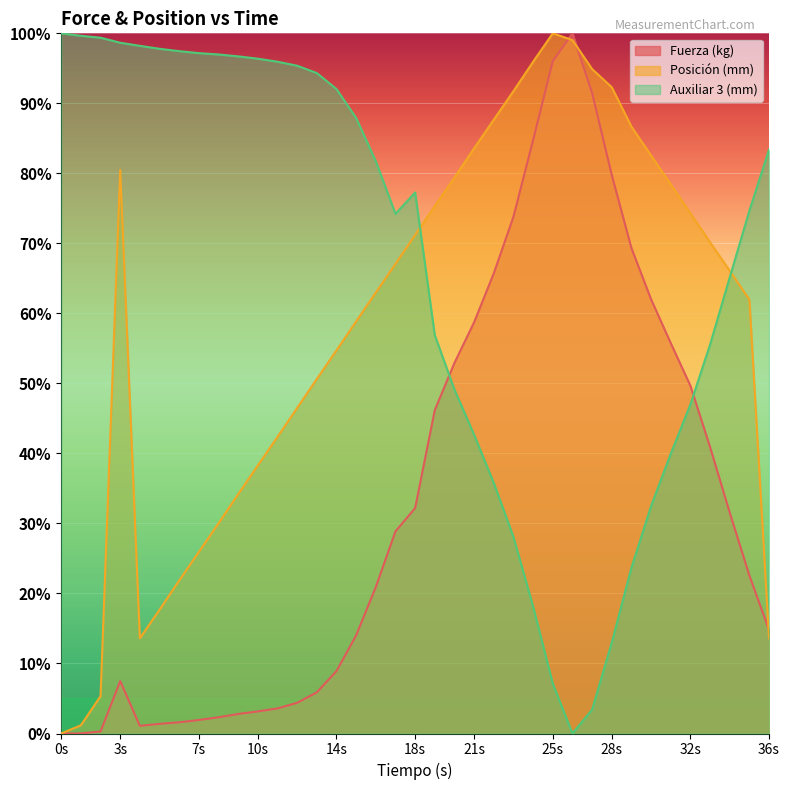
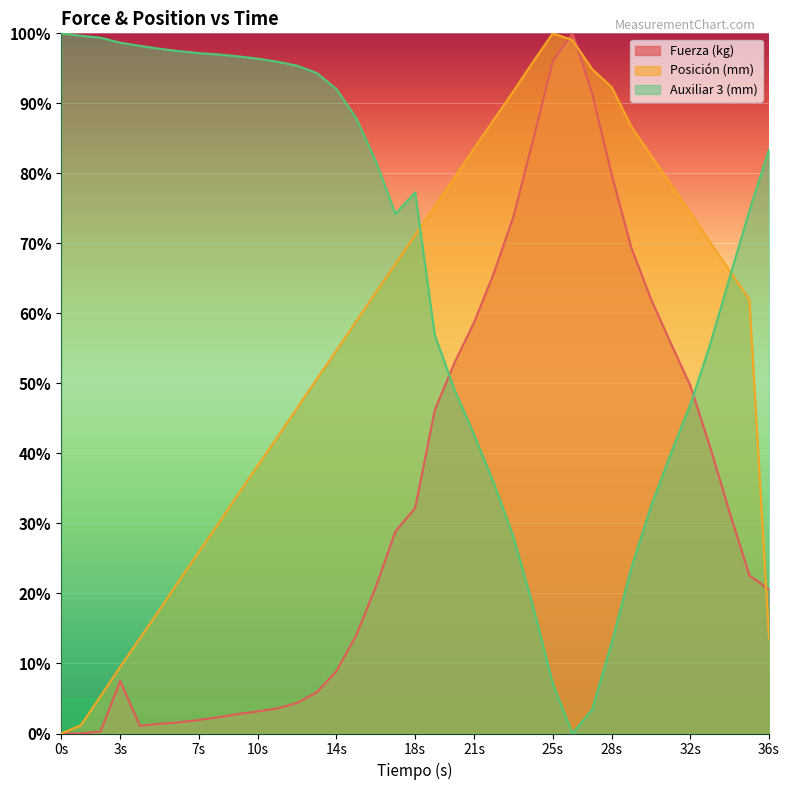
  {
    "Fuerza (kg)": {
      "3s": "7%",
      "7s": "2%",
      "10s": "3%",
      "14s": "9%",
      "18s": "32%",
      "21s": "59%",
      "25s": "96%",
      "28s": "80%",
      "32s": "50%",
-     "36s": "15%"
+     "36s": "21%"
    },
    "Posición (mm)": {
-     "3s": "80%",
+     "3s": "10%",
      "7s": "26%",
      "10s": "38%",
      "14s": "55%",
      "18s": "71%",
      "21s": "84%",
      "25s": "100%",
      "28s": "92%",
      "32s": "74%",
      "36s": "14%"
    },
    "Auxiliar 3 (mm)": {
      "0s": "100%",
      "3s": "99%",
      "7s": "97%",
      "10s": "96%",
      "14s": "92%",
      "18s": "77%",
      "21s": "43%",
      "25s": "7%",
      "28s": "13%",
      "32s": "47%",
      "36s": "83%"
    }
  }
